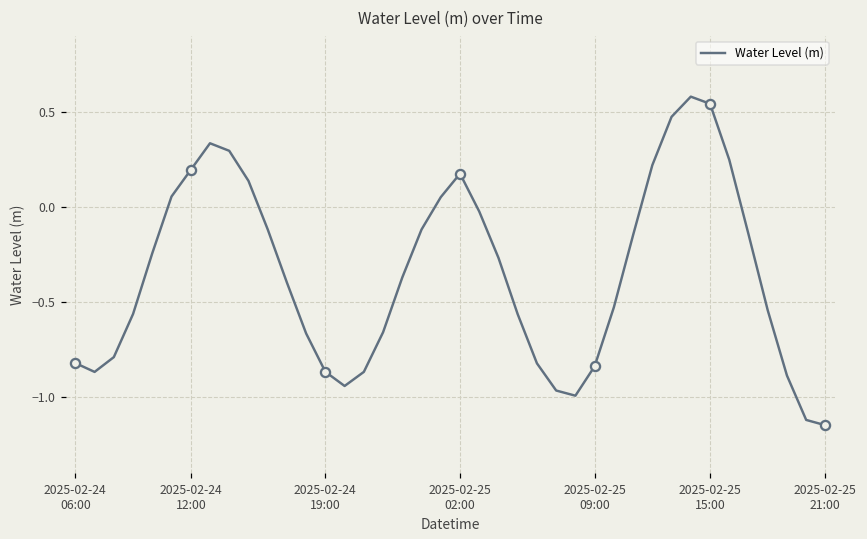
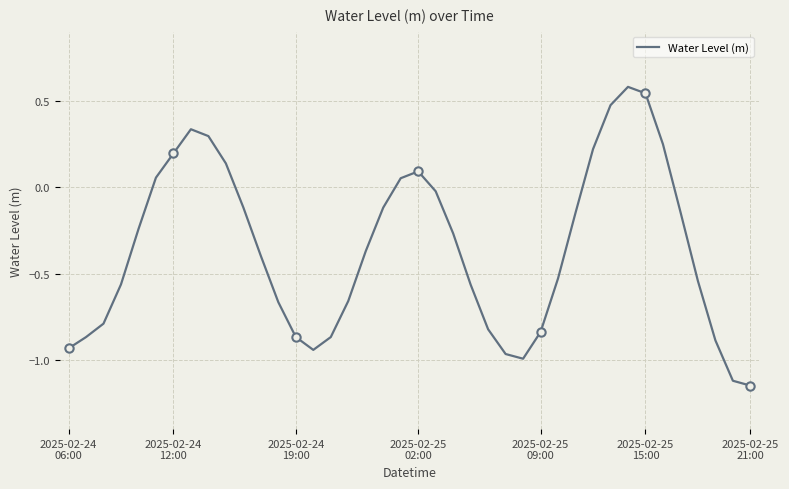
  {
    "Water Level (m)": {
-     "2025-02-24 06:00": -0.82,
-     "2025-02-25 02:00": 0.18
+     "2025-02-24 06:00": -0.93,
+     "2025-02-25 02:00": 0.09
    }
  }
